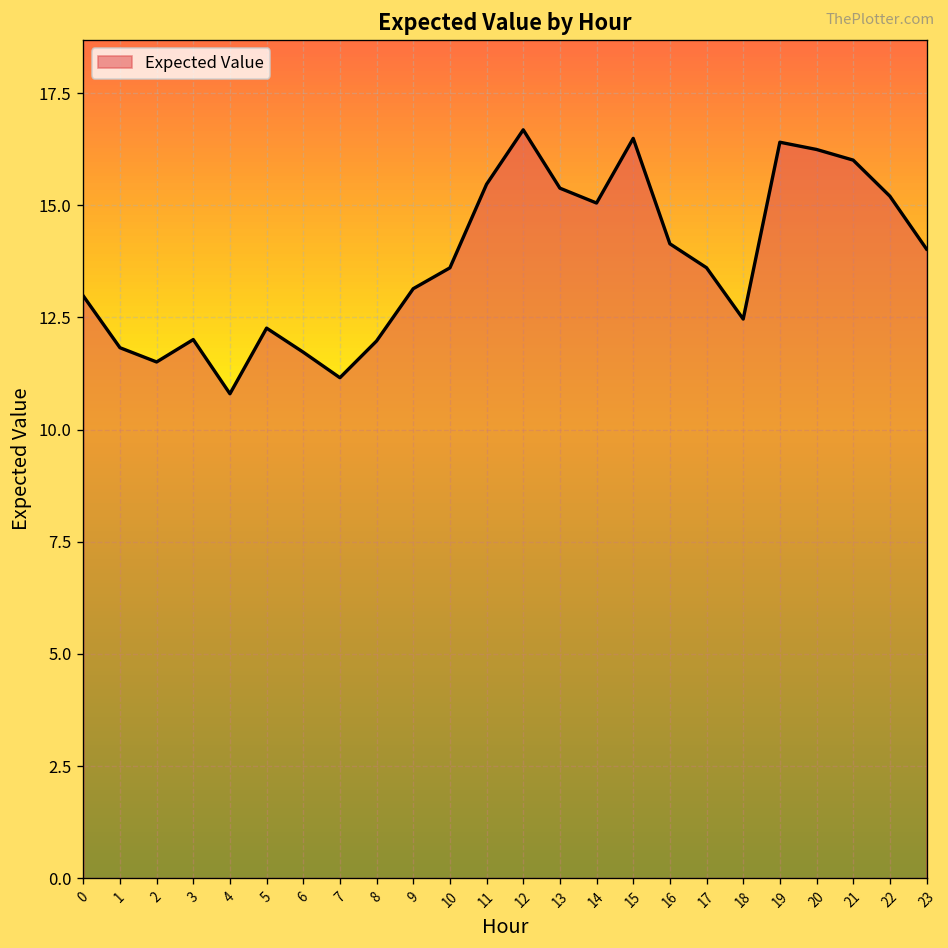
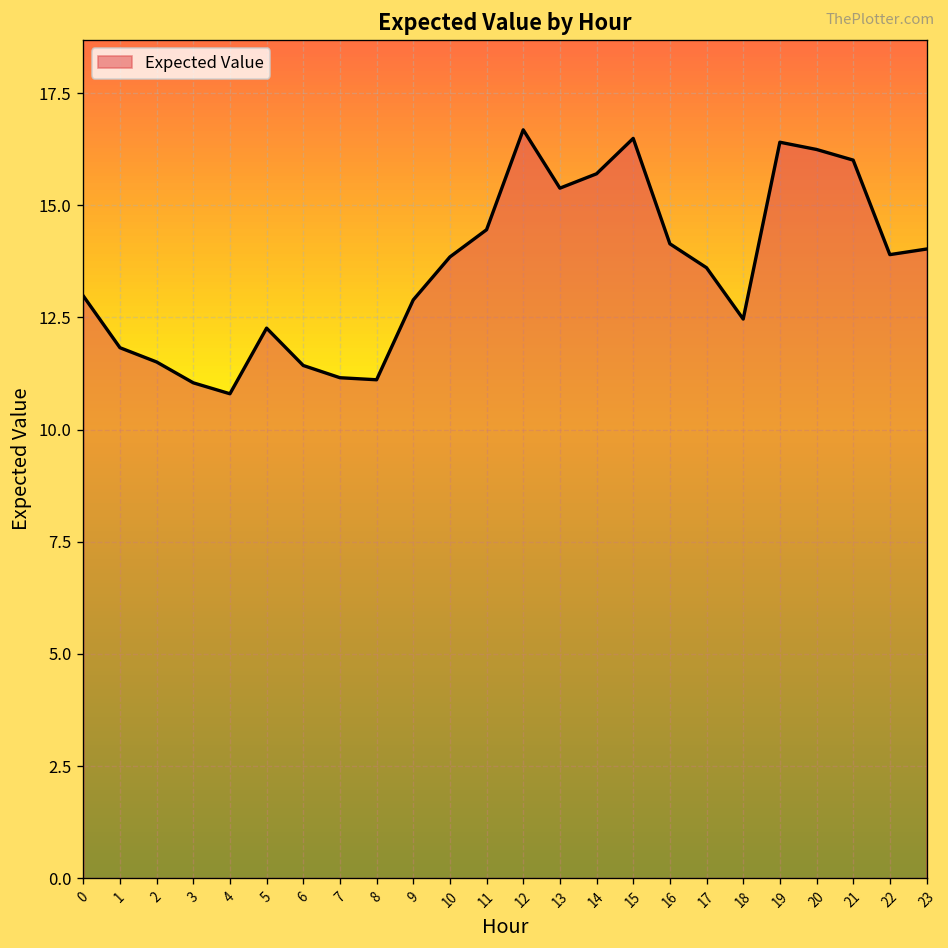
  {
    "0": 13.0,
    "1": 11.8,
    "2": 11.5,
-   "3": 12.0,
+   "3": 11.0,
    "4": 10.8,
    "5": 12.3,
-   "6": 11.7,
+   "6": 11.4,
    "7": 11.2,
-   "8": 12.0,
-   "9": 13.1,
-   "10": 13.6,
-   "11": 15.5,
+   "8": 11.1,
+   "9": 12.9,
+   "10": 13.8,
+   "11": 14.5,
    "12": 16.7,
    "13": 15.4,
-   "14": 15.0,
+   "14": 15.7,
    "15": 16.5,
    "16": 14.1,
    "17": 13.6,
    "18": 12.5,
    "19": 16.4,
    "20": 16.2,
    "21": 16.0,
-   "22": 15.2,
+   "22": 13.9,
    "23": 14.0
  }
